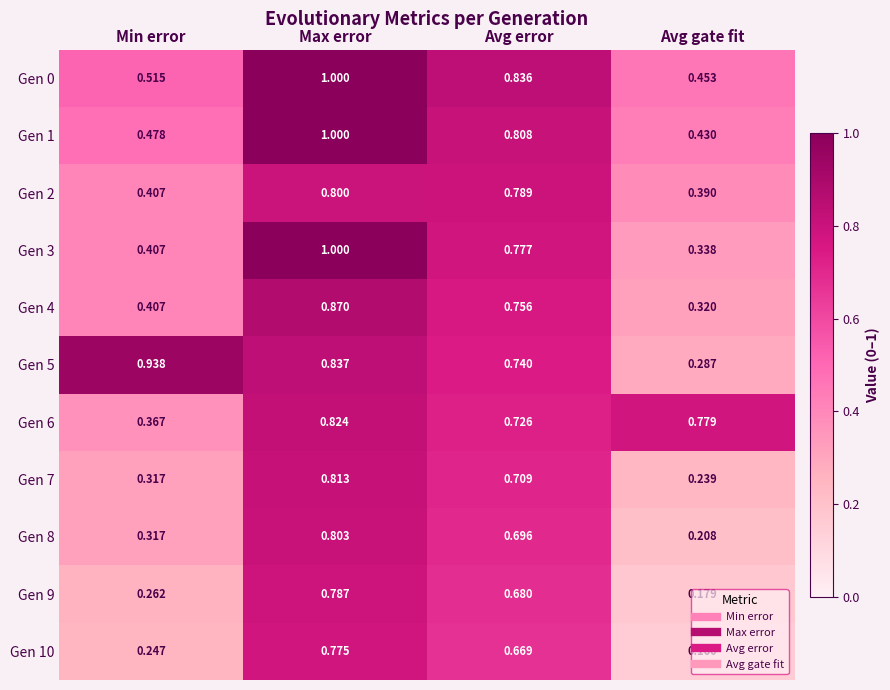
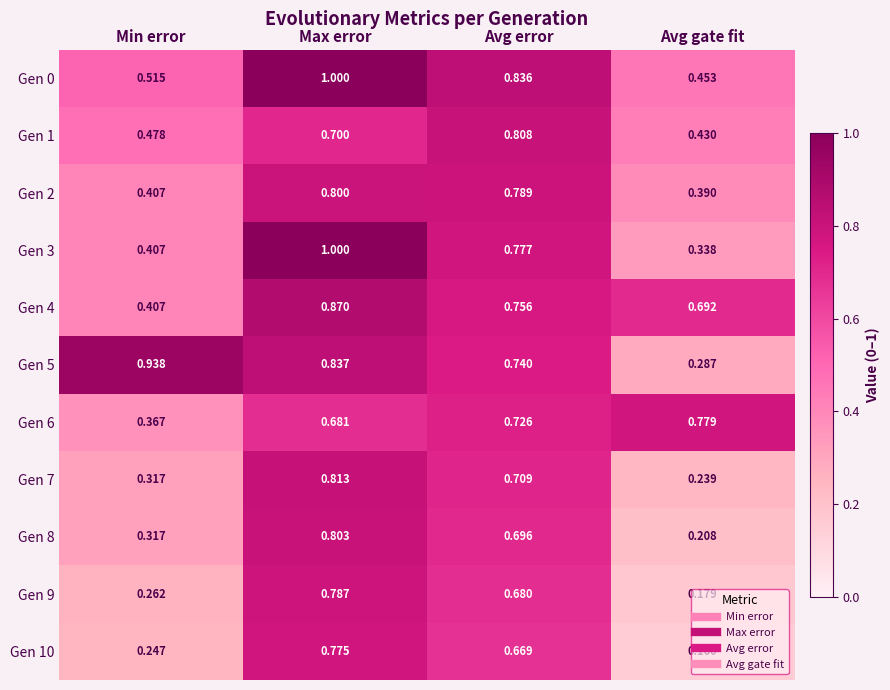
  {
    "Gen 0": {
      "Min error": 0.515,
      "Max error": 1.000,
      "Avg error": 0.836,
      "Avg gate fit": 0.453
    },
    "Gen 1": {
      "Min error": 0.478,
-     "Max error": 1.000,
+     "Max error": 0.700,
      "Avg error": 0.808,
      "Avg gate fit": 0.430
    },
    "Gen 2": {
      "Min error": 0.407,
      "Max error": 0.800,
      "Avg error": 0.789,
      "Avg gate fit": 0.390
    },
    "Gen 3": {
      "Min error": 0.407,
      "Max error": 1.000,
      "Avg error": 0.777,
      "Avg gate fit": 0.338
    },
    "Gen 4": {
      "Min error": 0.407,
      "Max error": 0.870,
      "Avg error": 0.756,
-     "Avg gate fit": 0.320
+     "Avg gate fit": 0.692
    },
    "Gen 5": {
      "Min error": 0.938,
      "Max error": 0.837,
      "Avg error": 0.740,
      "Avg gate fit": 0.287
    },
    "Gen 6": {
      "Min error": 0.367,
-     "Max error": 0.824,
+     "Max error": 0.681,
      "Avg error": 0.726,
      "Avg gate fit": 0.779
    },
    "Gen 7": {
      "Min error": 0.317,
      "Max error": 0.813,
      "Avg error": 0.709,
      "Avg gate fit": 0.239
    },
    "Gen 8": {
      "Min error": 0.317,
      "Max error": 0.803,
      "Avg error": 0.696,
      "Avg gate fit": 0.208
    },
    "Gen 9": {
      "Min error": 0.262,
      "Max error": 0.787,
      "Avg error": 0.680
    },
    "Gen 10": {
      "Min error": 0.247,
      "Max error": 0.775,
      "Avg error": 0.669
    }
  }
